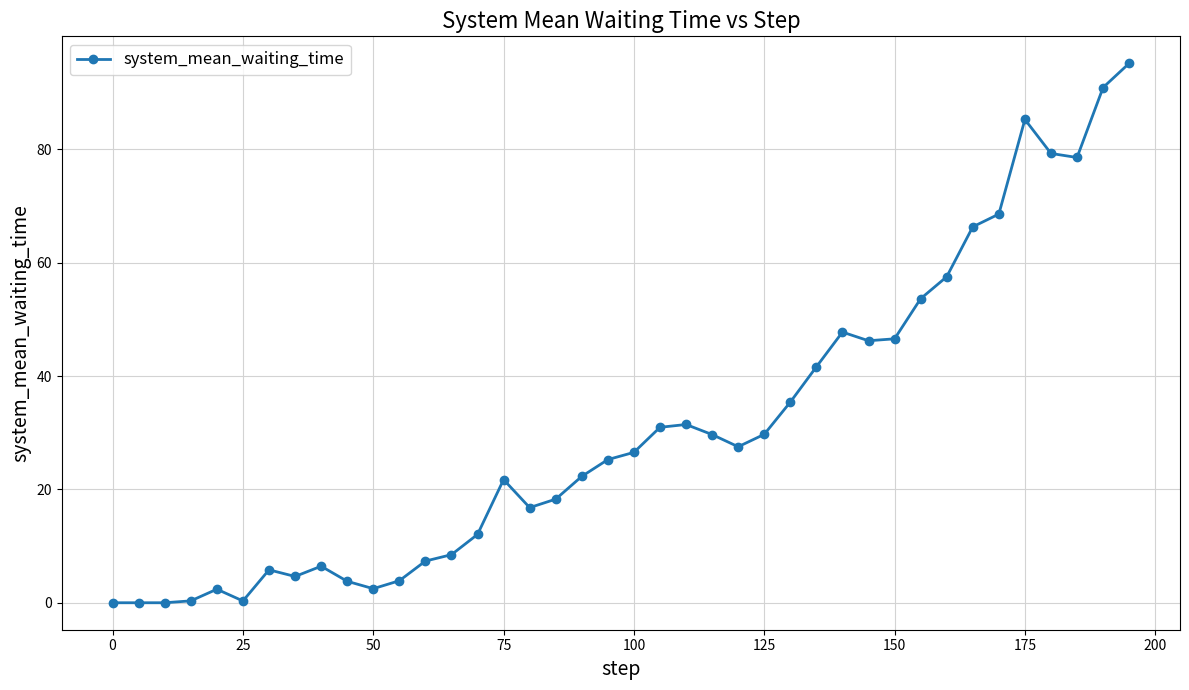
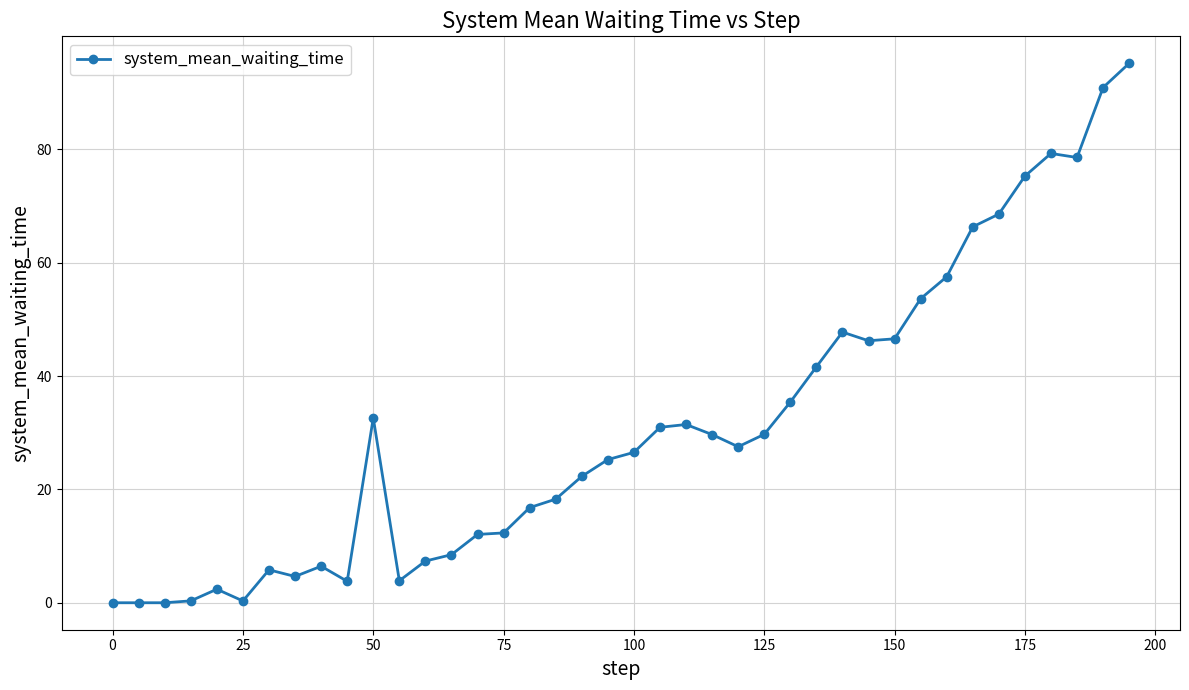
  {
    "0": 0,
    "25": 0,
-   "50": 2,
-   "75": 22,
+   "50": 33,
+   "75": 12,
    "100": 27,
    "125": 30,
    "150": 47,
-   "175": 85
+   "175": 75
  }
